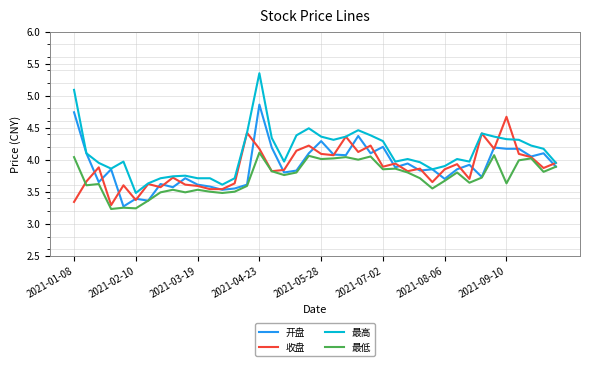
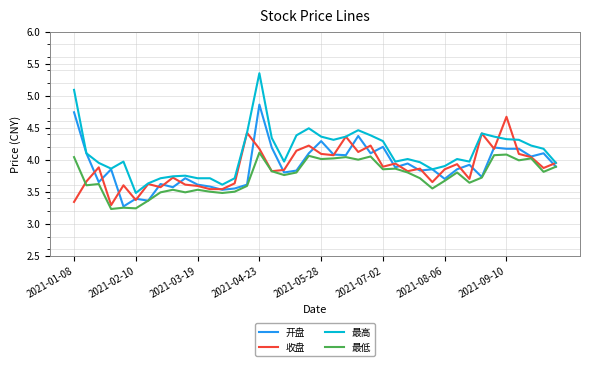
  {
    "收盘": {
      "2021-01-08": 3.3,
      "2021-04-23": 4.2,
      "2021-05-28": 4.1,
      "2021-07-02": 3.9,
      "2021-08-06": 3.9,
      "2021-09-10": 4.7
    },
    "最低": {
      "2021-01-08": 4.0,
      "2021-02-10": 3.2,
      "2021-03-19": 3.5,
      "2021-04-23": 4.1,
      "2021-05-28": 4.0,
      "2021-07-02": 3.9,
-     "2021-09-10": 3.6
+     "2021-09-10": 4.1
    }
  }
